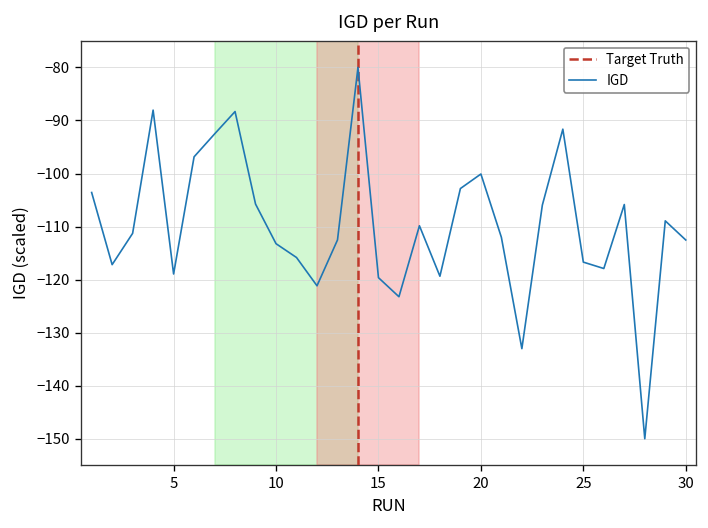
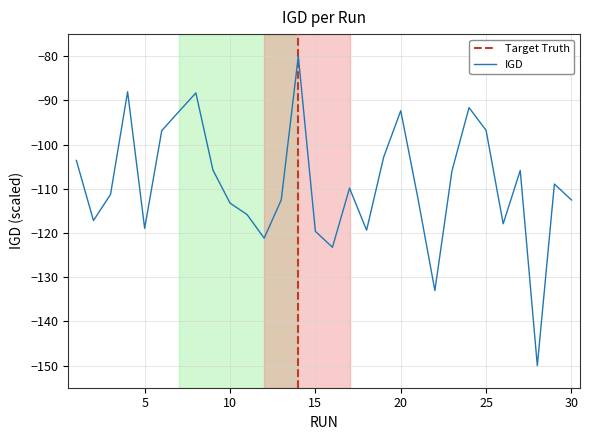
  {
    "5": -119,
    "10": -113,
    "15": -120,
-   "20": -100,
-   "25": -117,
+   "20": -92,
+   "25": -97,
    "30": -113
  }
